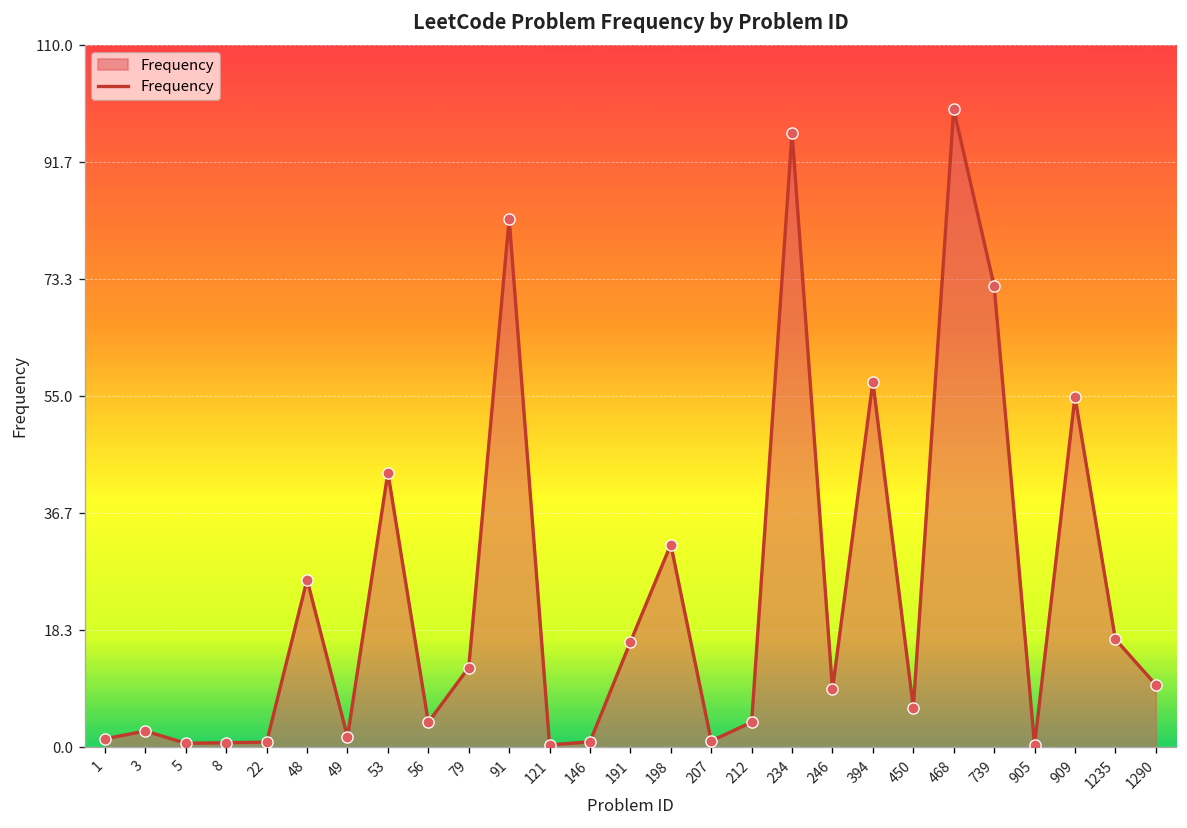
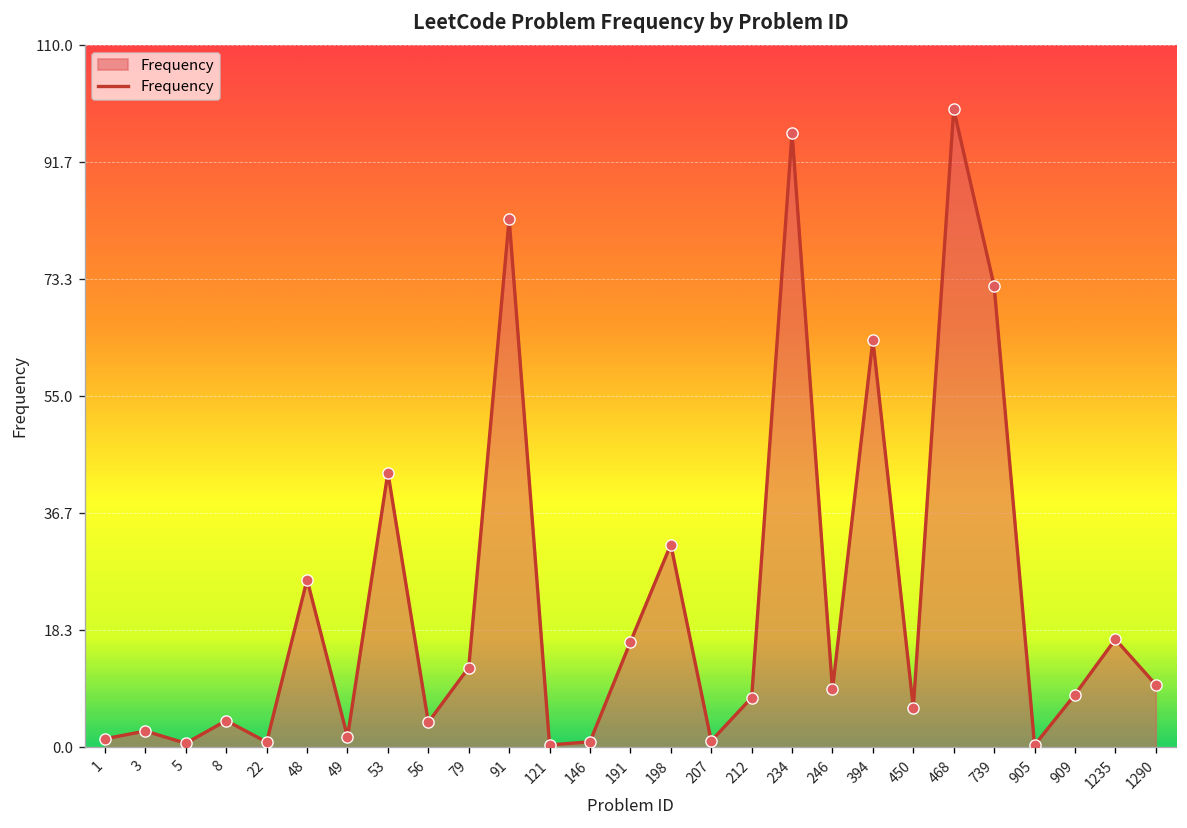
  {
    "1": 1,
    "3": 3,
    "5": 1,
-   "8": 1,
+   "8": 4,
    "22": 1,
    "48": 26,
    "49": 2,
    "53": 43,
    "56": 4,
    "79": 13,
    "91": 83,
    "121": 0,
    "146": 1,
    "191": 17,
    "198": 32,
    "207": 1,
-   "212": 4,
+   "212": 8,
    "234": 96,
    "246": 9,
-   "394": 57,
+   "394": 64,
    "450": 6,
    "468": 100,
    "739": 72,
    "905": 0,
-   "909": 55,
+   "909": 8,
    "1235": 17,
    "1290": 10
  }
